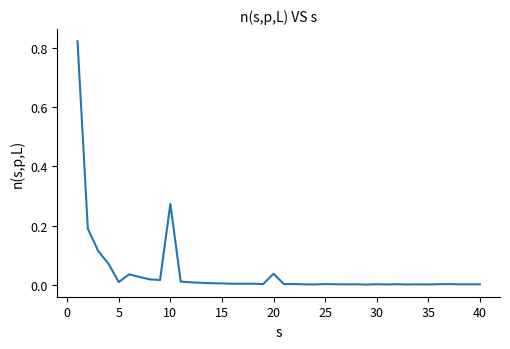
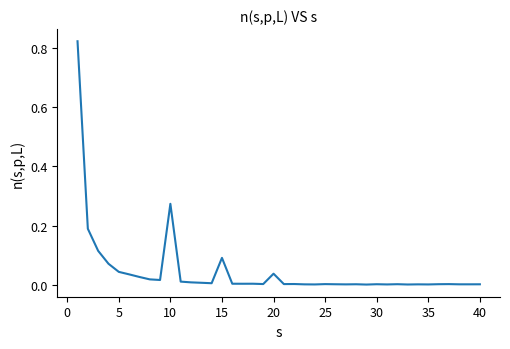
  {
-   "5": 0.01,
+   "5": 0.04,
    "10": 0.27,
-   "15": 0.01,
+   "15": 0.09,
    "20": 0.04,
    "25": 0.00,
    "30": 0.00,
    "35": 0.00,
    "40": 0.00
  }
